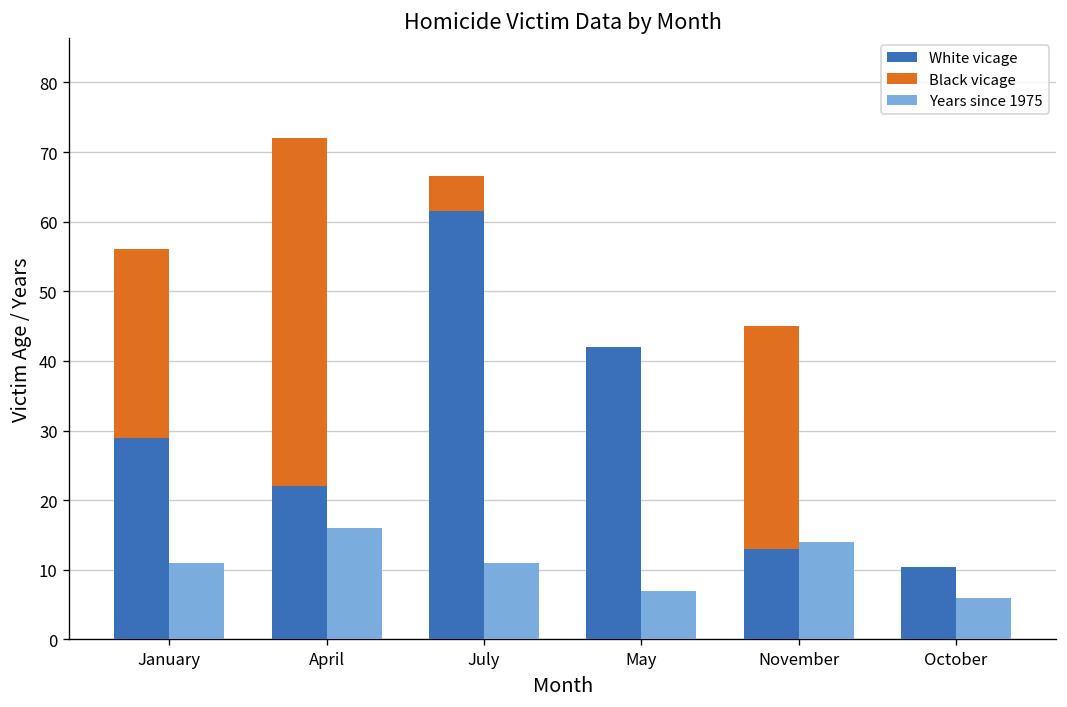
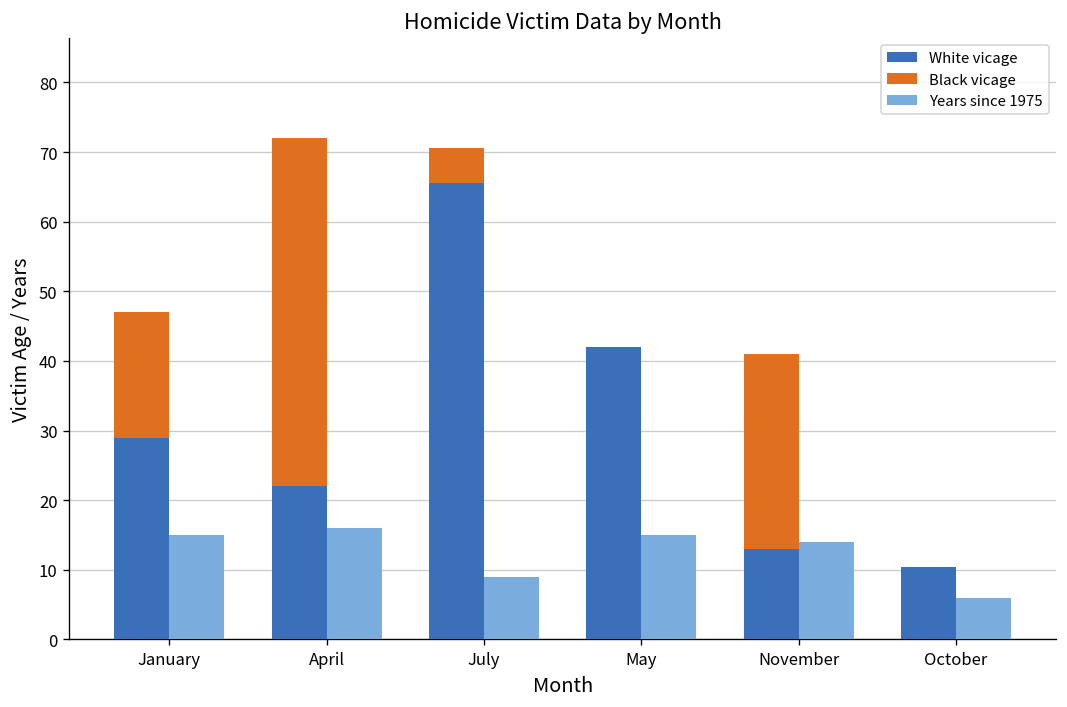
  {
    "White vicage": {
      "January": 29,
      "April": 22,
-     "July": 62,
+     "July": 66,
      "May": 42,
      "November": 13,
      "October": 10
    },
    "Black vicage": {
-     "January": 27,
+     "January": 18,
      "April": 50,
      "July": 5,
      "May": 0,
-     "November": 32,
+     "November": 28,
      "October": 0
    },
    "Years since 1975": {
-     "January": 11,
+     "January": 15,
      "April": 16,
-     "July": 11,
-     "May": 7,
+     "July": 9,
+     "May": 15,
      "November": 14,
      "October": 6
    }
  }
